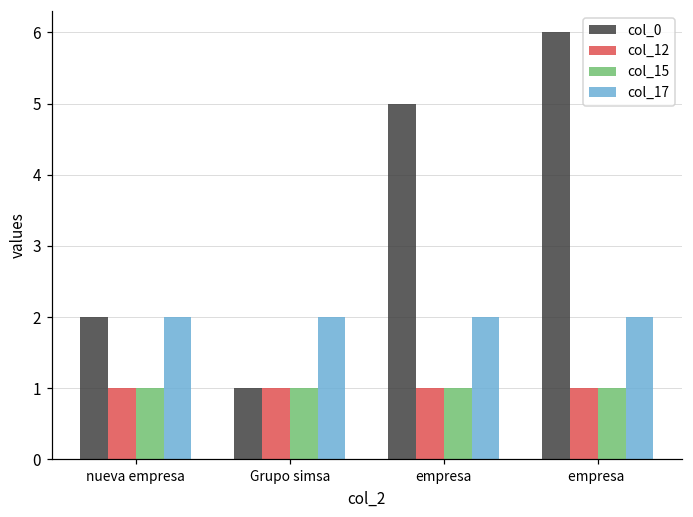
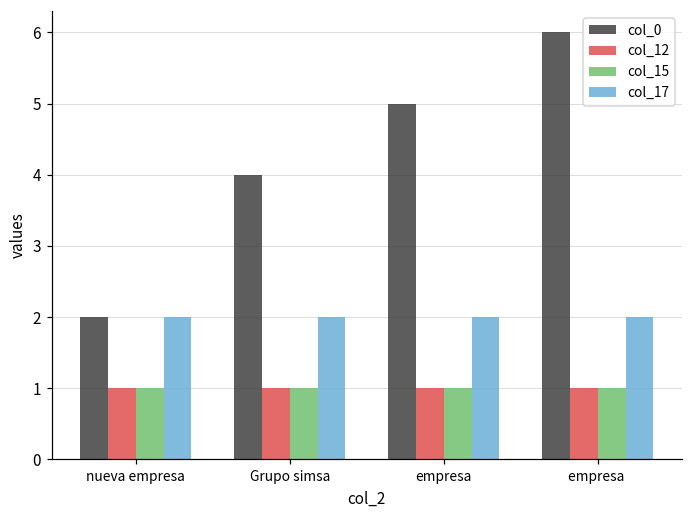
  {
    "col_0": {
      "nueva empresa": 2,
-     "Grupo simsa": 1
+     "Grupo simsa": 4
    },
    "col_12": {
      "nueva empresa": 1,
      "Grupo simsa": 1
    },
    "col_15": {
      "nueva empresa": 1,
      "Grupo simsa": 1
    },
    "col_17": {
      "nueva empresa": 2,
      "Grupo simsa": 2
    }
  }
